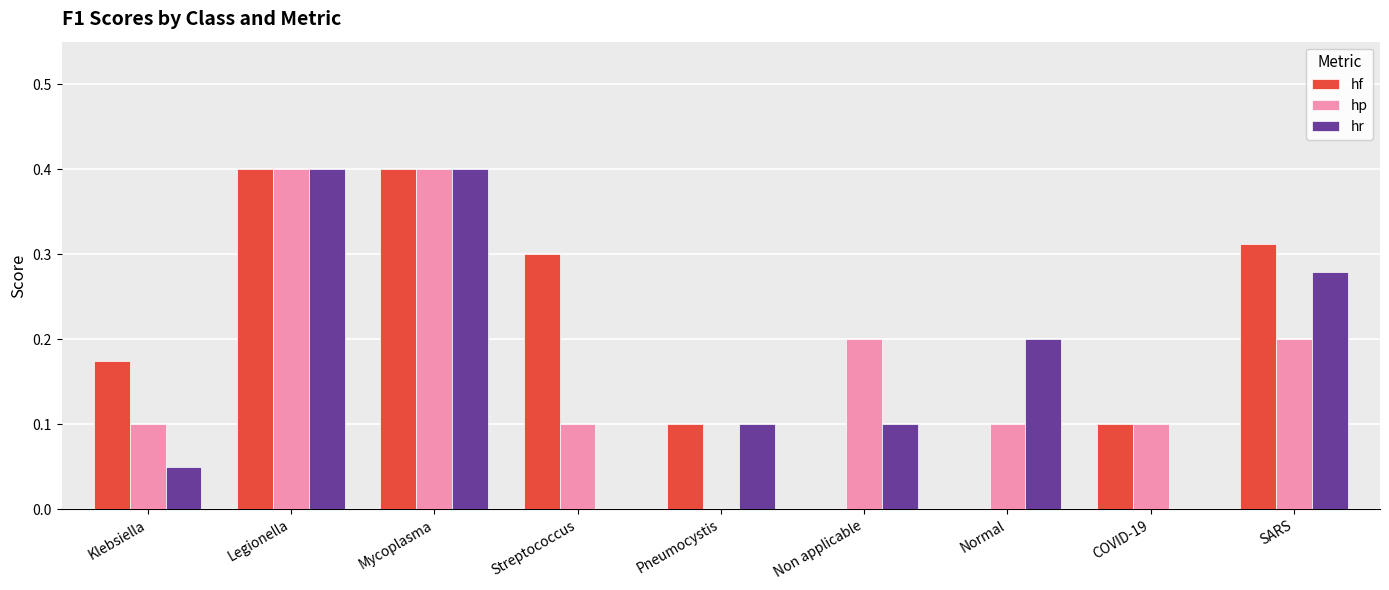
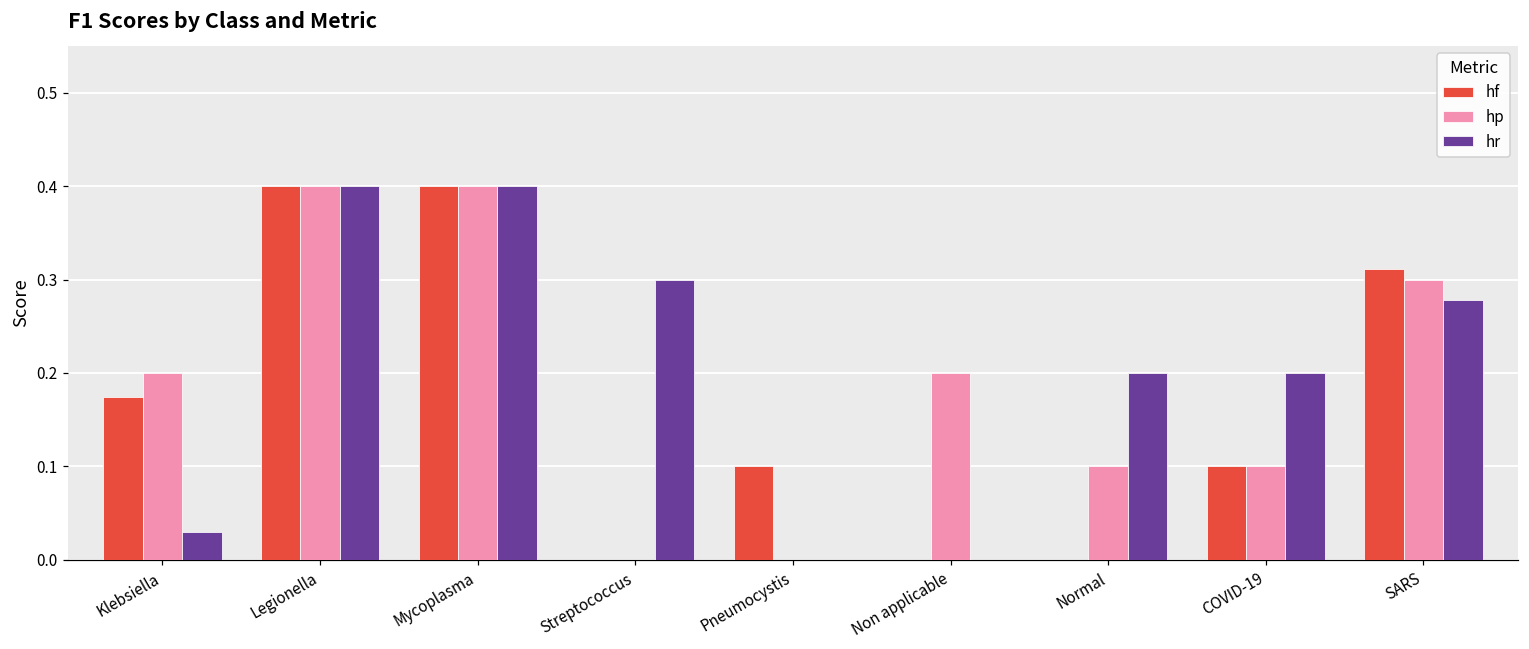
  {
    "hf": {
      "Klebsiella": 0.17,
      "Legionella": 0.4,
      "Mycoplasma": 0.4,
-     "Streptococcus": 0.3,
+     "Streptococcus": 0.0,
      "Pneumocystis": 0.1,
      "Non applicable": 0.0,
      "Normal": 0.0,
      "COVID-19": 0.1,
      "SARS": 0.31
    },
    "hp": {
-     "Klebsiella": 0.1,
+     "Klebsiella": 0.2,
      "Legionella": 0.4,
      "Mycoplasma": 0.4,
-     "Streptococcus": 0.1,
+     "Streptococcus": 0.0,
      "Pneumocystis": 0.0,
      "Non applicable": 0.2,
      "Normal": 0.1,
      "COVID-19": 0.1,
-     "SARS": 0.2
+     "SARS": 0.3
    },
    "hr": {
-     "Klebsiella": 0.05,
+     "Klebsiella": 0.03,
      "Legionella": 0.40,
      "Mycoplasma": 0.40,
-     "Streptococcus": 0.0,
-     "Pneumocystis": 0.1,
-     "Non applicable": 0.1,
+     "Streptococcus": 0.3,
+     "Pneumocystis": 0.0,
+     "Non applicable": 0.0,
      "Normal": 0.20,
-     "COVID-19": 0.0,
+     "COVID-19": 0.2,
      "SARS": 0.28
    }
  }
